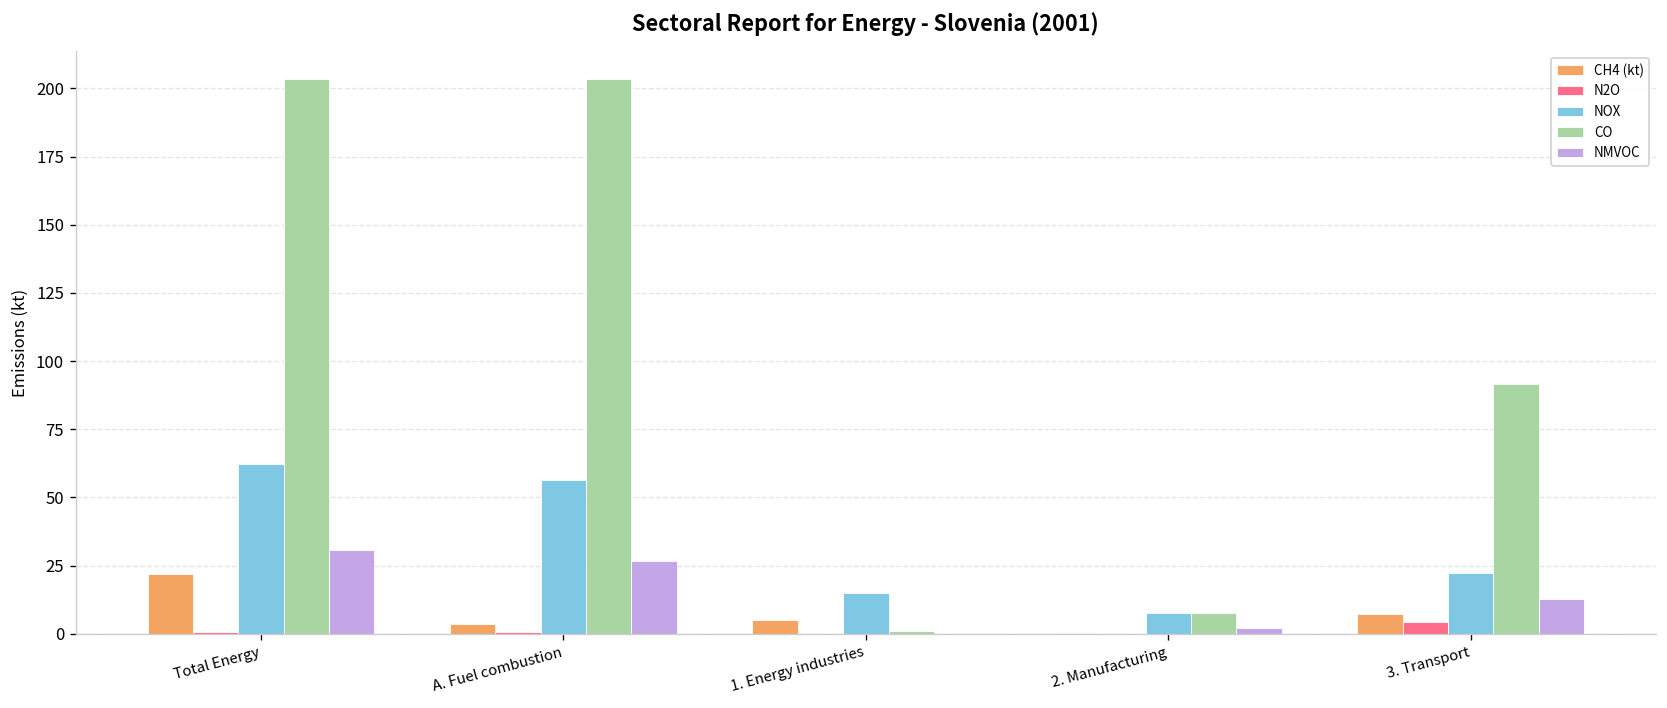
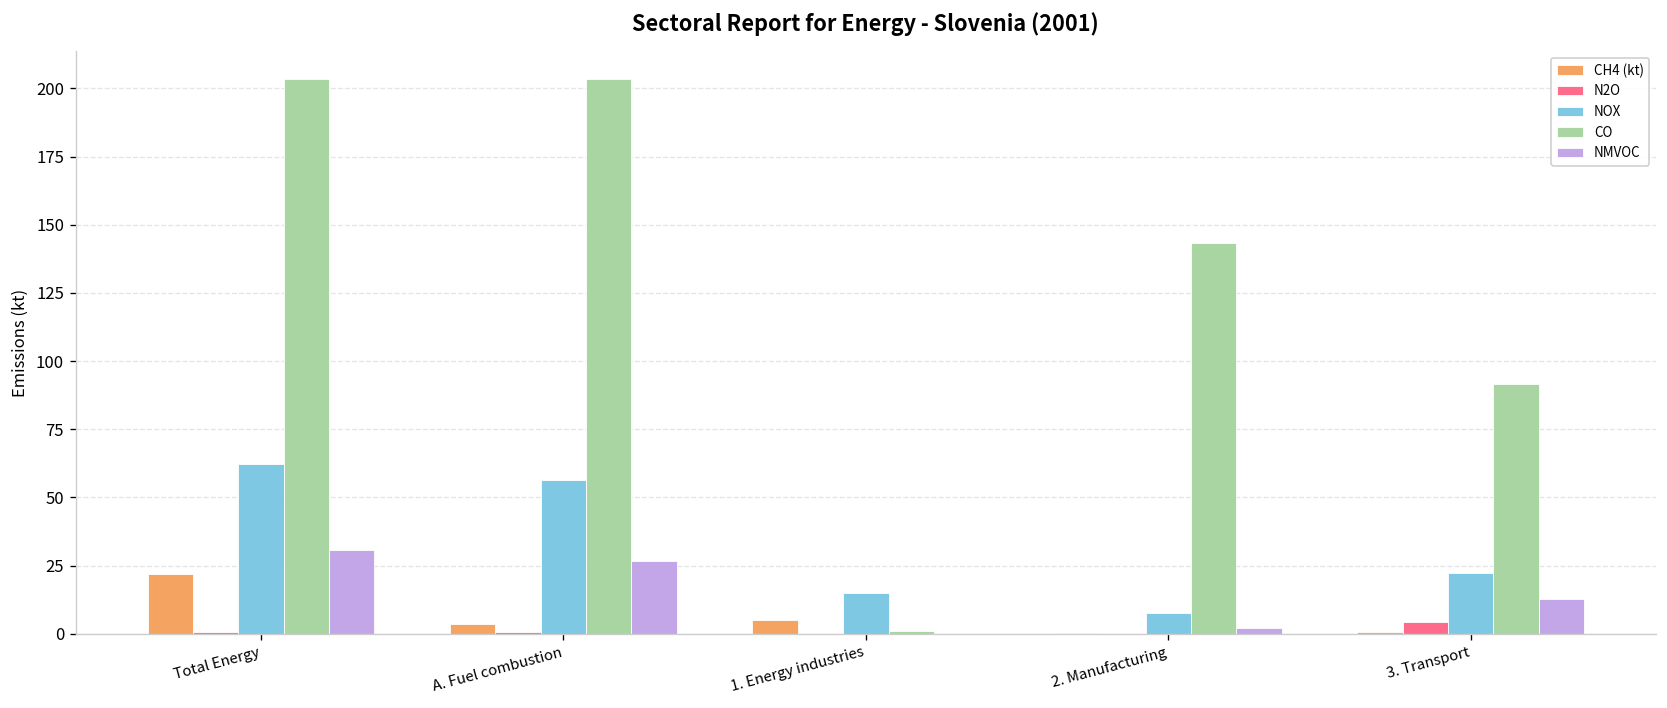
  {
    "CH4 (kt)": {
      "Total Energy": 22,
      "A. Fuel combustion": 4,
      "1. Energy industries": 5,
-     "3. Transport": 7
+     "3. Transport": 1
    },
    "N2O": {
      "3. Transport": 4
    },
    "NOX": {
      "Total Energy": 62,
      "A. Fuel combustion": 56,
      "1. Energy industries": 15,
      "2. Manufacturing": 8,
      "3. Transport": 22
    },
    "CO": {
      "Total Energy": 204,
      "A. Fuel combustion": 204,
-     "2. Manufacturing": 7,
+     "2. Manufacturing": 143,
      "3. Transport": 92
    },
    "NMVOC": {
      "Total Energy": 31,
      "A. Fuel combustion": 27,
      "2. Manufacturing": 2,
      "3. Transport": 13
    }
  }
